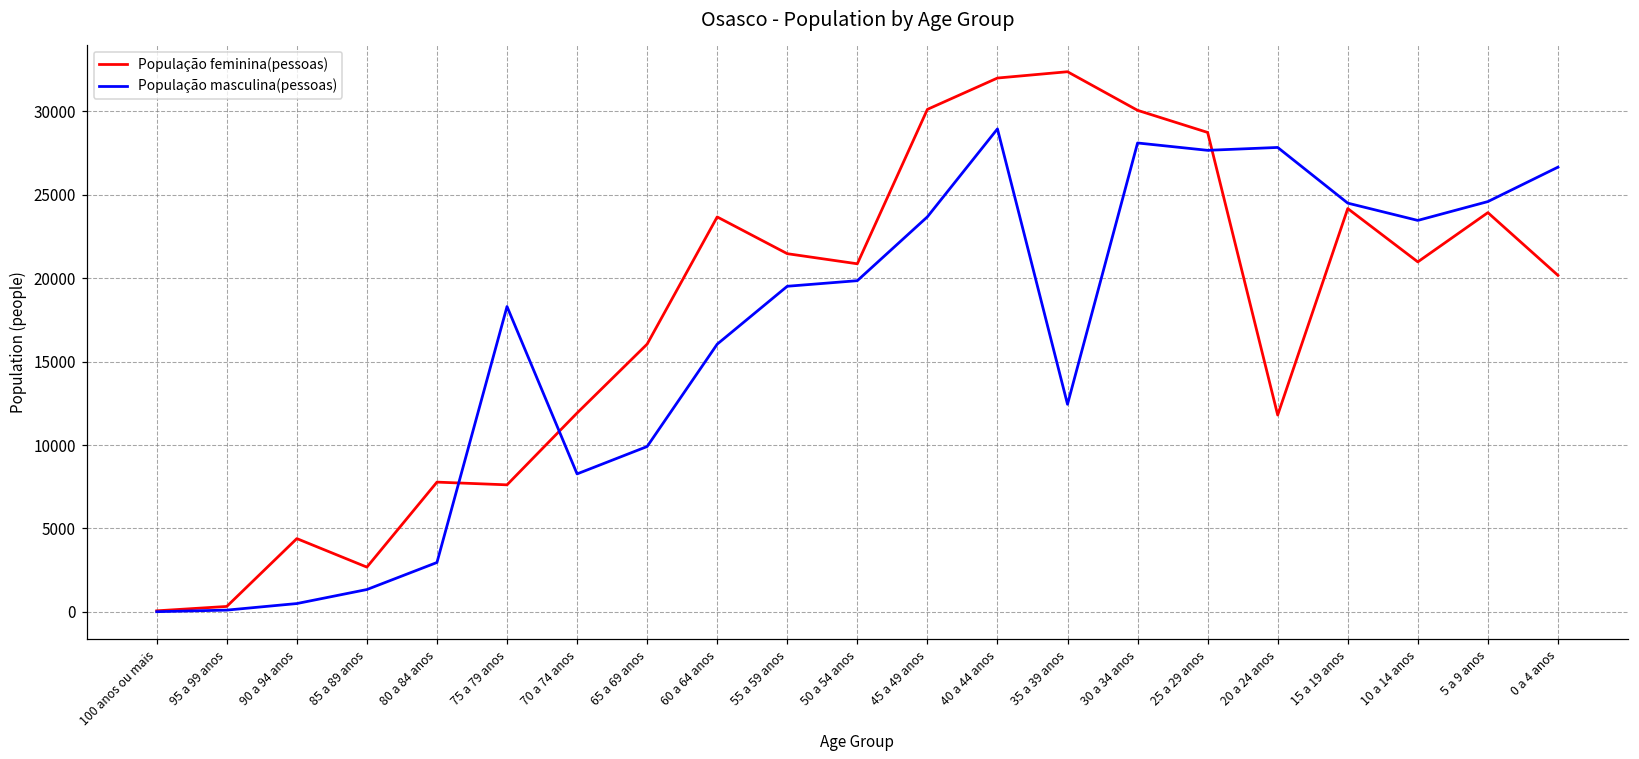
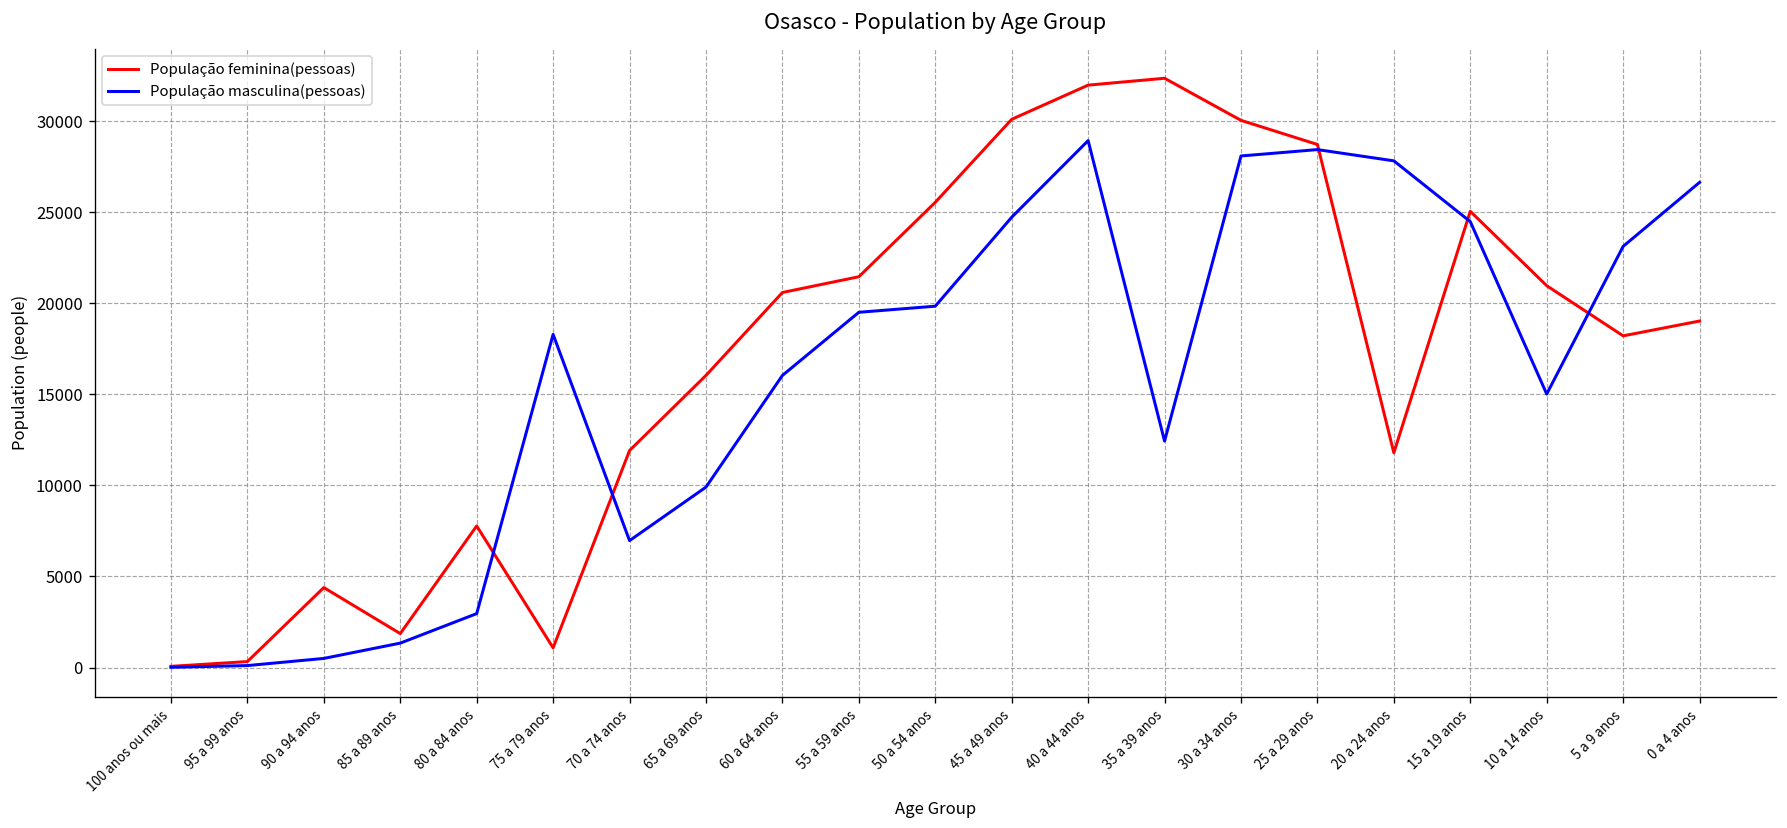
  {
    "População feminina(pessoas)": {
      "95 a 99 anos": 300,
      "90 a 94 anos": 4400,
-     "85 a 89 anos": 2700,
+     "85 a 89 anos": 1900,
      "80 a 84 anos": 7800,
-     "75 a 79 anos": 7600,
+     "75 a 79 anos": 1100,
      "70 a 74 anos": 11900,
      "65 a 69 anos": 16000,
-     "60 a 64 anos": 23700,
+     "60 a 64 anos": 20600,
      "55 a 59 anos": 21500,
-     "50 a 54 anos": 20900,
+     "50 a 54 anos": 25600,
      "45 a 49 anos": 30100,
      "40 a 44 anos": 32000,
      "35 a 39 anos": 32400,
      "30 a 34 anos": 30100,
      "25 a 29 anos": 28700,
      "20 a 24 anos": 11800,
-     "15 a 19 anos": 24200,
+     "15 a 19 anos": 25100,
      "10 a 14 anos": 21000,
-     "5 a 9 anos": 23900,
-     "0 a 4 anos": 20200
+     "5 a 9 anos": 18200,
+     "0 a 4 anos": 19000
    },
    "População masculina(pessoas)": {
      "95 a 99 anos": 100,
      "90 a 94 anos": 500,
      "85 a 89 anos": 1300,
      "80 a 84 anos": 3000,
      "75 a 79 anos": 18300,
-     "70 a 74 anos": 8300,
+     "70 a 74 anos": 7000,
      "65 a 69 anos": 9900,
      "60 a 64 anos": 16000,
      "55 a 59 anos": 19500,
      "50 a 54 anos": 19800,
-     "45 a 49 anos": 23700,
+     "45 a 49 anos": 24700,
      "40 a 44 anos": 28900,
      "35 a 39 anos": 12400,
      "30 a 34 anos": 28100,
-     "25 a 29 anos": 27700,
+     "25 a 29 anos": 28400,
      "20 a 24 anos": 27800,
      "15 a 19 anos": 24500,
-     "10 a 14 anos": 23500,
-     "5 a 9 anos": 24600,
+     "10 a 14 anos": 15000,
+     "5 a 9 anos": 23100,
      "0 a 4 anos": 26600
    }
  }
